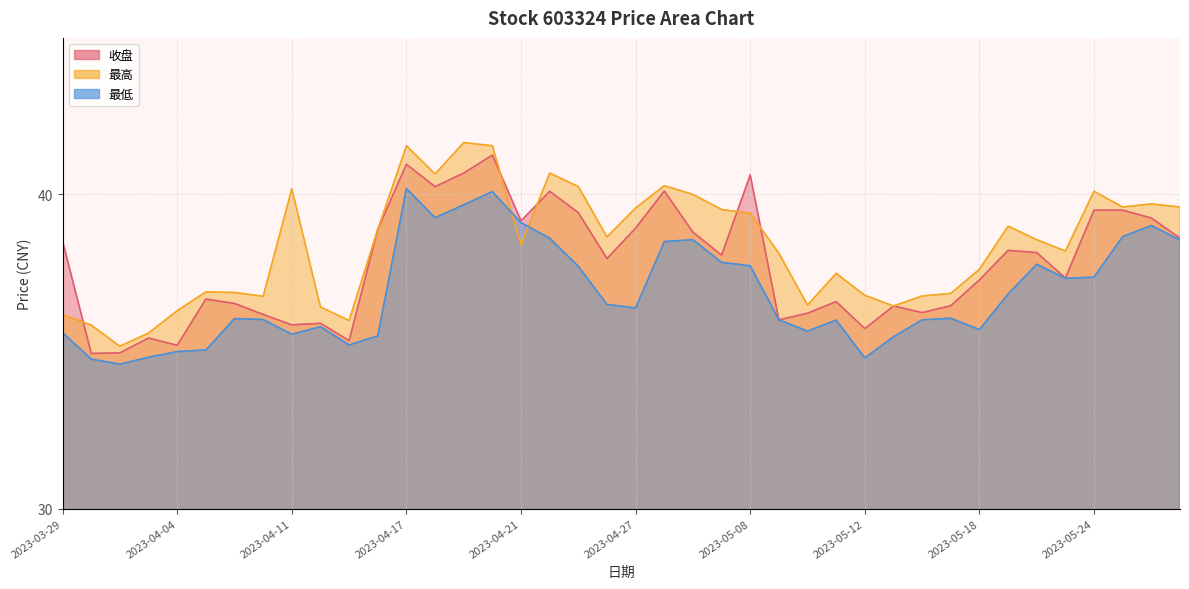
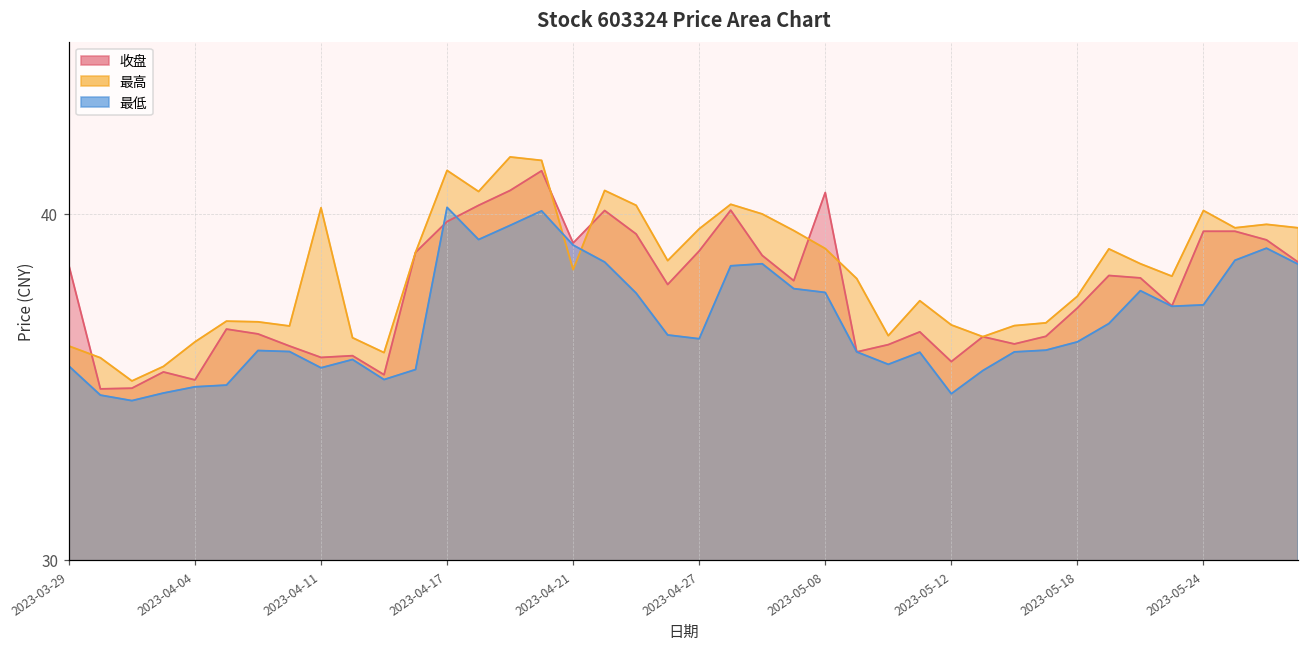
  {
    "收盘": {
      "2023-03-29": 38.5,
      "2023-04-04": 35.2,
      "2023-04-11": 35.9,
-     "2023-04-17": 41.0,
+     "2023-04-17": 39.8,
      "2023-04-27": 38.9,
      "2023-05-08": 40.6,
      "2023-05-12": 35.7,
      "2023-05-18": 37.3,
      "2023-05-24": 39.5
    },
    "最高": {
      "2023-03-29": 36.2,
      "2023-04-04": 36.3,
      "2023-04-11": 40.2,
-     "2023-04-17": 41.6,
+     "2023-04-17": 41.3,
      "2023-04-21": 38.4,
      "2023-04-27": 39.6,
-     "2023-05-08": 39.4,
+     "2023-05-08": 39.0,
      "2023-05-12": 36.8,
      "2023-05-18": 37.6,
      "2023-05-24": 40.1
    },
    "最低": {
      "2023-03-29": 35.6,
      "2023-04-04": 35.0,
      "2023-04-11": 35.6,
      "2023-04-17": 40.2,
      "2023-04-27": 36.4,
      "2023-05-08": 37.7,
      "2023-05-12": 34.8,
-     "2023-05-18": 35.7,
+     "2023-05-18": 36.3,
      "2023-05-24": 37.4
    }
  }
